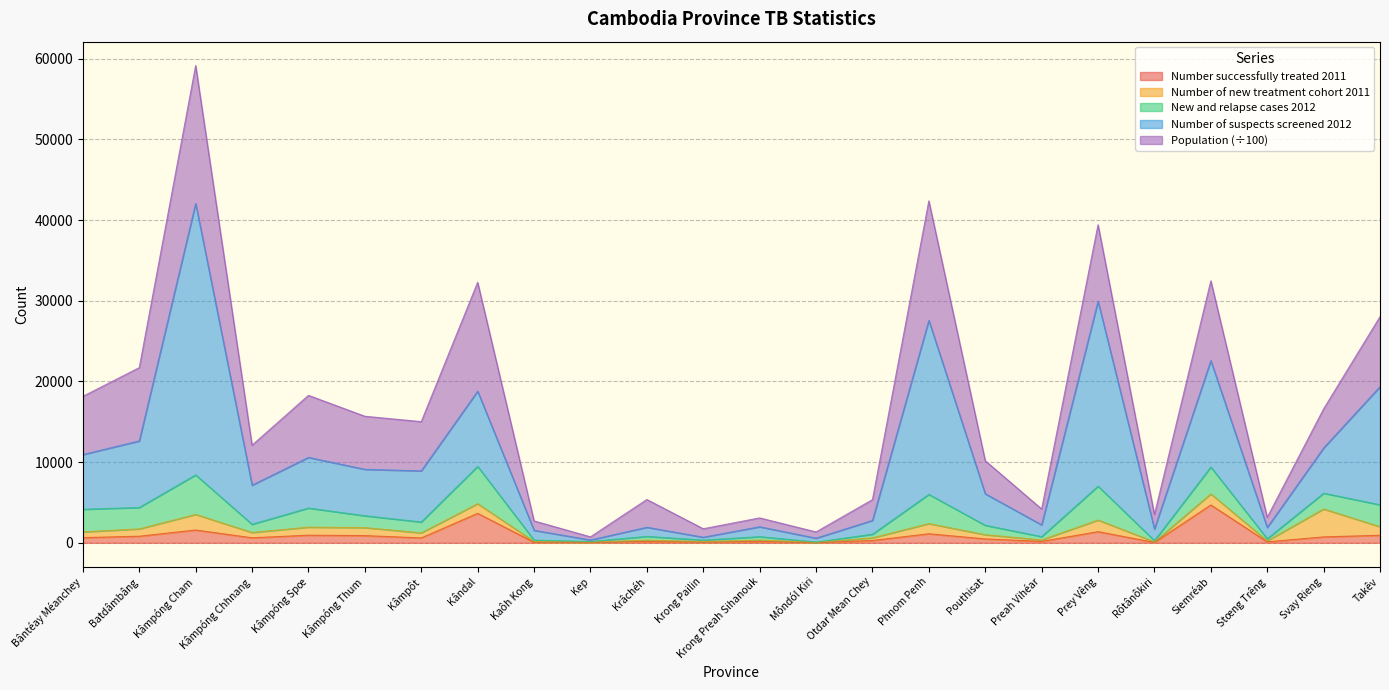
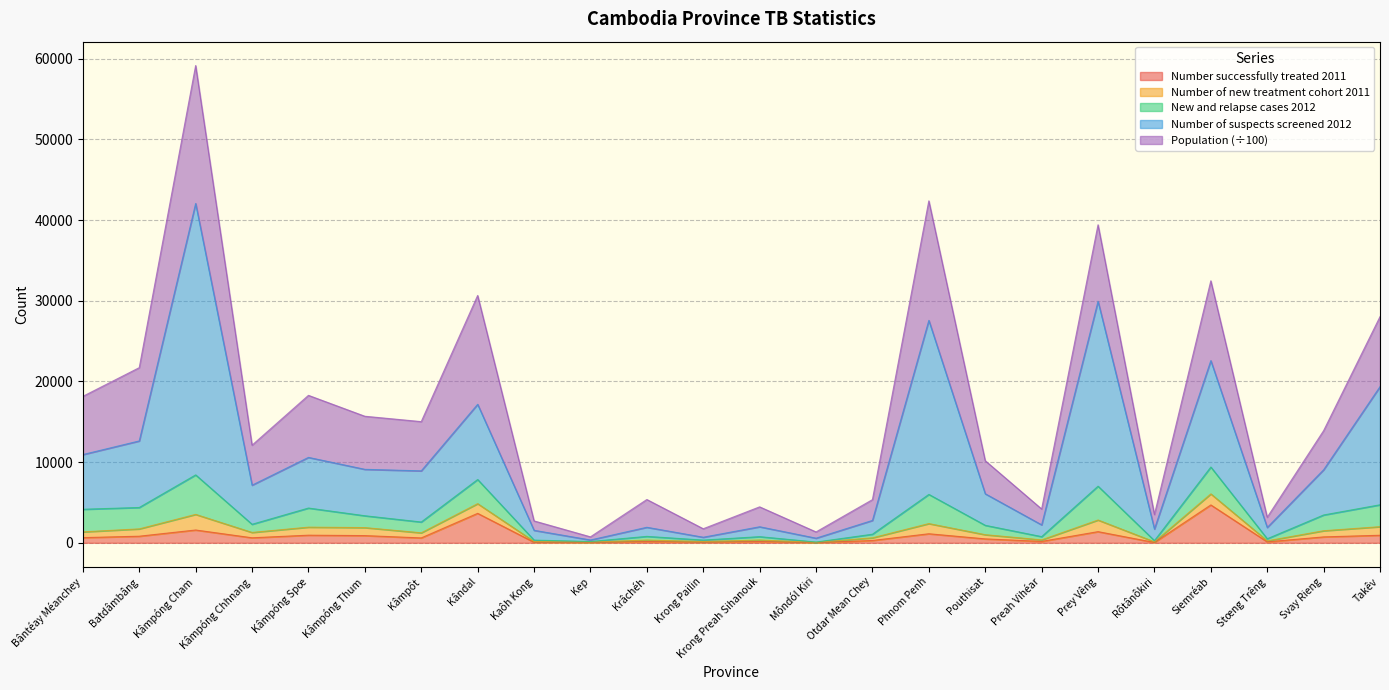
  {
    "Number successfully treated 2011": {
      "Bântéay Méanchey": 1000,
      "Batdâmbâng": 1000,
      "Kâmpóng Cham": 2000,
      "Kâmpóng Chhnang": 1000,
      "Kâmpóng Spœ": 1000,
      "Kâmpóng Thum": 1000,
      "Kâmpôt": 1000,
      "Kândal": 4000,
      "Otdar Mean Chey": 0,
      "Phnom Penh": 1000,
      "Pouthisat": 0,
      "Prey Vêng": 1000,
      "Siemréab": 5000,
      "Svay Rieng": 1000,
      "Takêv": 1000
    },
    "Number of new treatment cohort 2011": {
      "Bântéay Méanchey": 1000,
      "Batdâmbâng": 1000,
      "Kâmpóng Cham": 2000,
      "Kâmpóng Chhnang": 1000,
      "Kâmpóng Spœ": 1000,
      "Kâmpóng Thum": 1000,
      "Kâmpôt": 1000,
      "Kândal": 1000,
      "Otdar Mean Chey": 0,
      "Phnom Penh": 1000,
      "Pouthisat": 1000,
      "Prey Vêng": 1000,
      "Siemréab": 1000,
-     "Svay Rieng": 3000,
+     "Svay Rieng": 1000,
      "Takêv": 1000
    },
    "New and relapse cases 2012": {
      "Bântéay Méanchey": 3000,
      "Batdâmbâng": 3000,
      "Kâmpóng Cham": 5000,
      "Kâmpóng Chhnang": 1000,
      "Kâmpóng Spœ": 2000,
      "Kâmpóng Thum": 1000,
      "Kâmpôt": 1000,
-     "Kândal": 5000,
+     "Kândal": 3000,
      "Krâchéh": 0,
      "Krong Preah Sihanouk": 0,
      "Otdar Mean Chey": 0,
      "Phnom Penh": 4000,
      "Pouthisat": 1000,
      "Preah Vihéar": 0,
      "Prey Vêng": 4000,
      "Siemréab": 3000,
      "Svay Rieng": 2000,
      "Takêv": 3000
    },
    "Number of suspects screened 2012": {
      "Bântéay Méanchey": 7000,
      "Batdâmbâng": 8000,
      "Kâmpóng Cham": 34000,
      "Kâmpóng Chhnang": 5000,
      "Kâmpóng Spœ": 6000,
      "Kâmpóng Thum": 6000,
      "Kâmpôt": 6000,
      "Kândal": 9000,
      "Kaôh Kong": 1000,
      "Krâchéh": 1000,
      "Krong Pailin": 0,
      "Krong Preah Sihanouk": 1000,
      "Môndól Kiri": 0,
      "Otdar Mean Chey": 2000,
      "Phnom Penh": 22000,
      "Pouthisat": 4000,
      "Preah Vihéar": 1000,
      "Prey Vêng": 23000,
      "Rôtânôkiri": 1000,
      "Siemréab": 13000,
      "Stœng Trêng": 1000,
      "Svay Rieng": 6000,
      "Takêv": 15000
    },
    "Population (÷100)": {
      "Bântéay Méanchey": 7000,
      "Batdâmbâng": 9000,
      "Kâmpóng Cham": 17000,
      "Kâmpóng Chhnang": 5000,
      "Kâmpóng Spœ": 8000,
      "Kâmpóng Thum": 7000,
      "Kâmpôt": 6000,
      "Kândal": 13000,
      "Kaôh Kong": 1000,
      "Kep": 0,
      "Krâchéh": 3000,
      "Krong Pailin": 1000,
-     "Krong Preah Sihanouk": 1000,
+     "Krong Preah Sihanouk": 2000,
      "Môndól Kiri": 1000,
      "Otdar Mean Chey": 3000,
      "Phnom Penh": 15000,
      "Pouthisat": 4000,
      "Preah Vihéar": 2000,
      "Prey Vêng": 9000,
      "Rôtânôkiri": 2000,
      "Siemréab": 10000,
      "Stœng Trêng": 1000,
      "Svay Rieng": 5000,
      "Takêv": 9000
    }
  }
